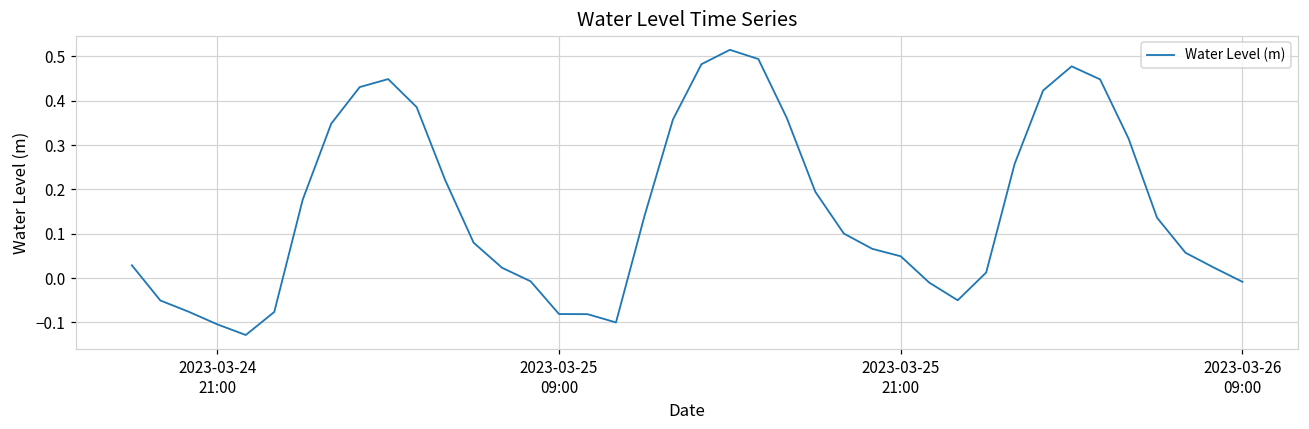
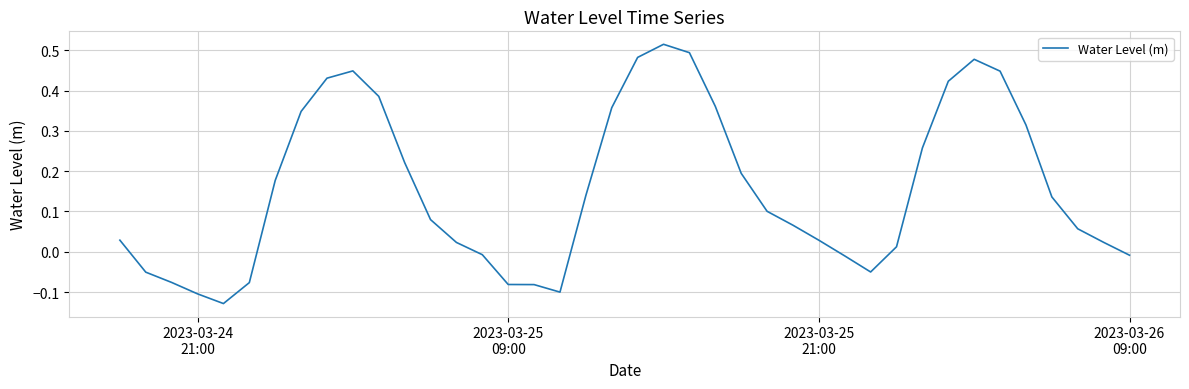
  {
    "2023-03-24 21:00": -0.10,
    "2023-03-25 09:00": -0.08,
-   "2023-03-25 21:00": 0.05,
+   "2023-03-25 21:00": 0.03,
    "2023-03-26 09:00": -0.01
  }
